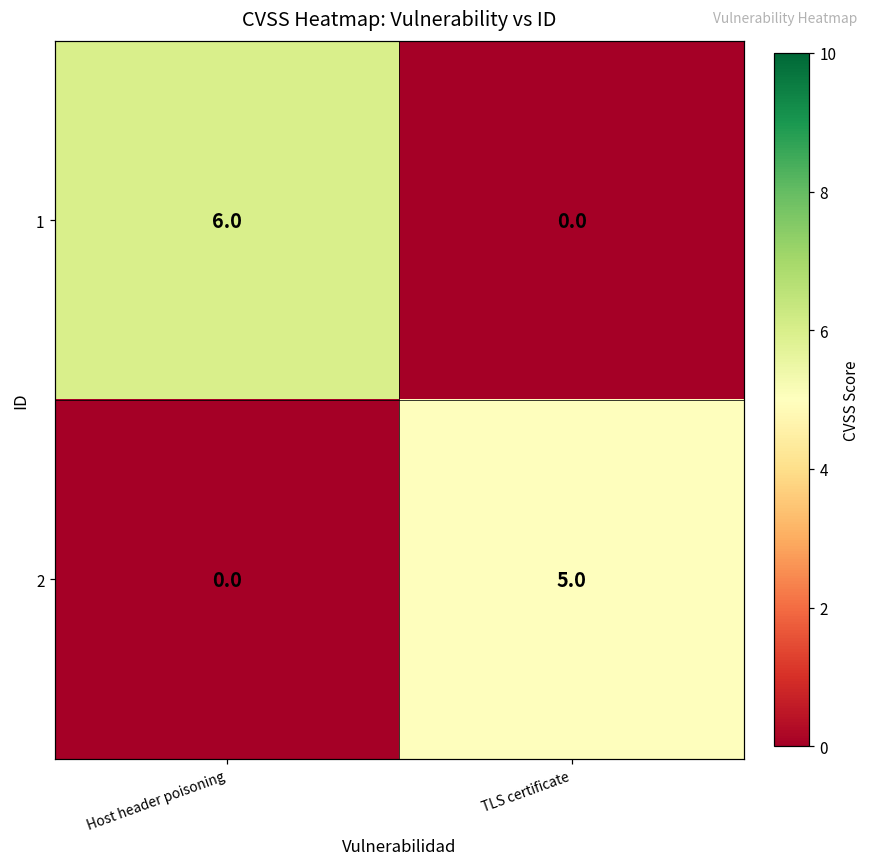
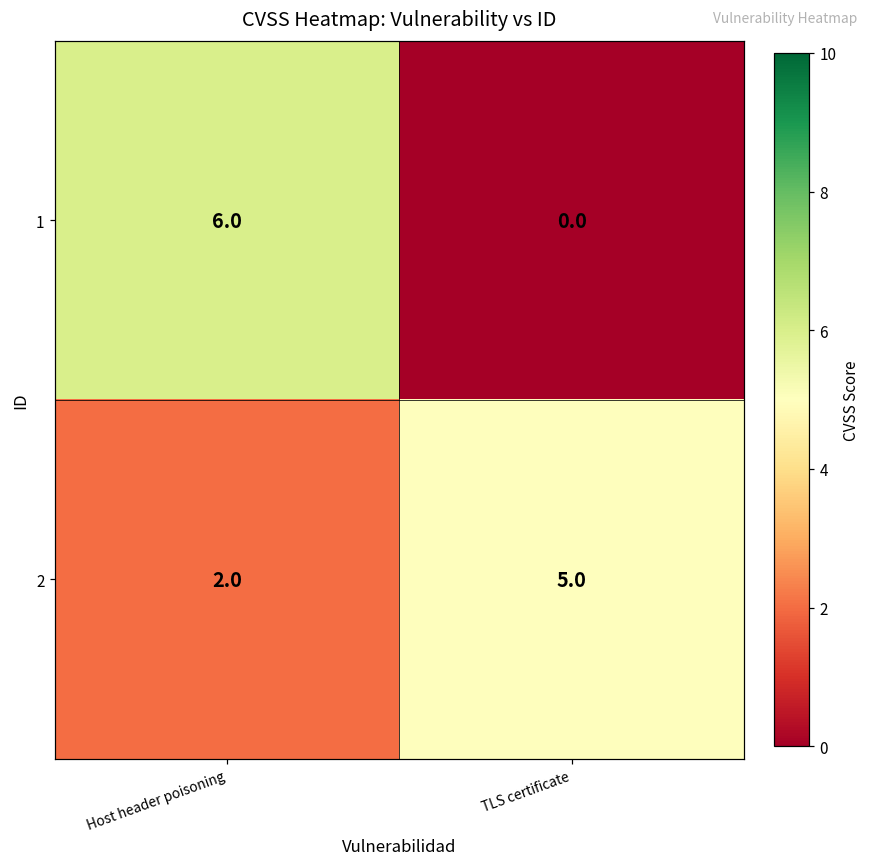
  {
    "1": {
      "Host header poisoning": 6.0,
      "TLS certificate": 0.0
    },
    "2": {
-     "Host header poisoning": 0.0,
+     "Host header poisoning": 2.0,
      "TLS certificate": 5.0
    }
  }
